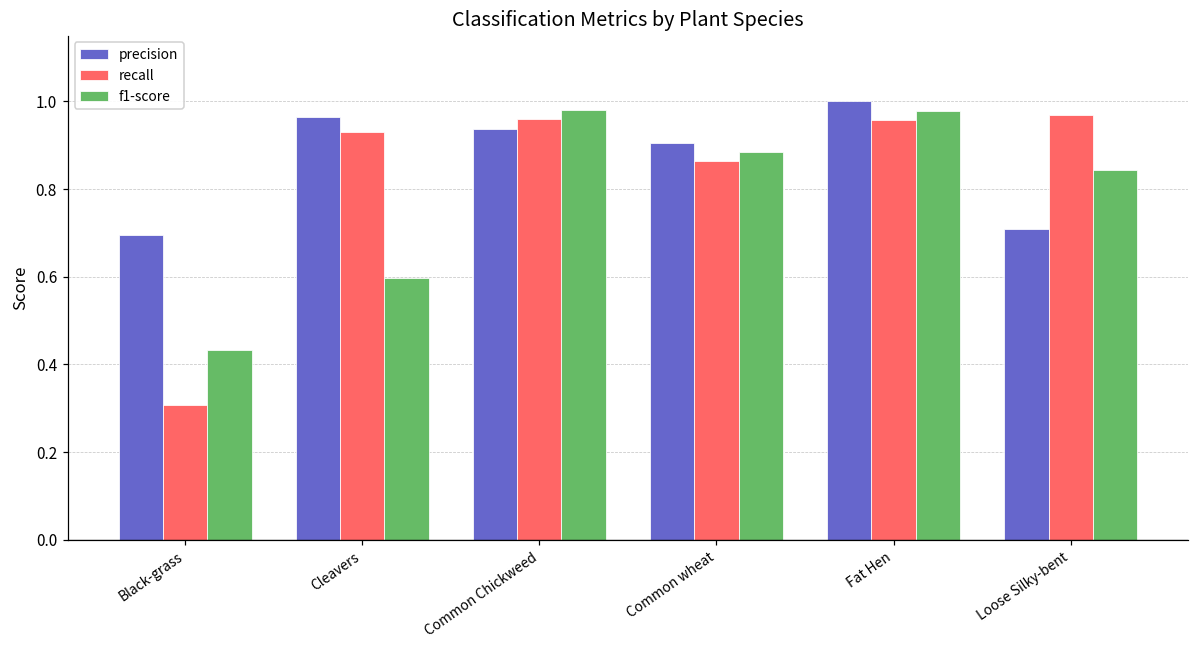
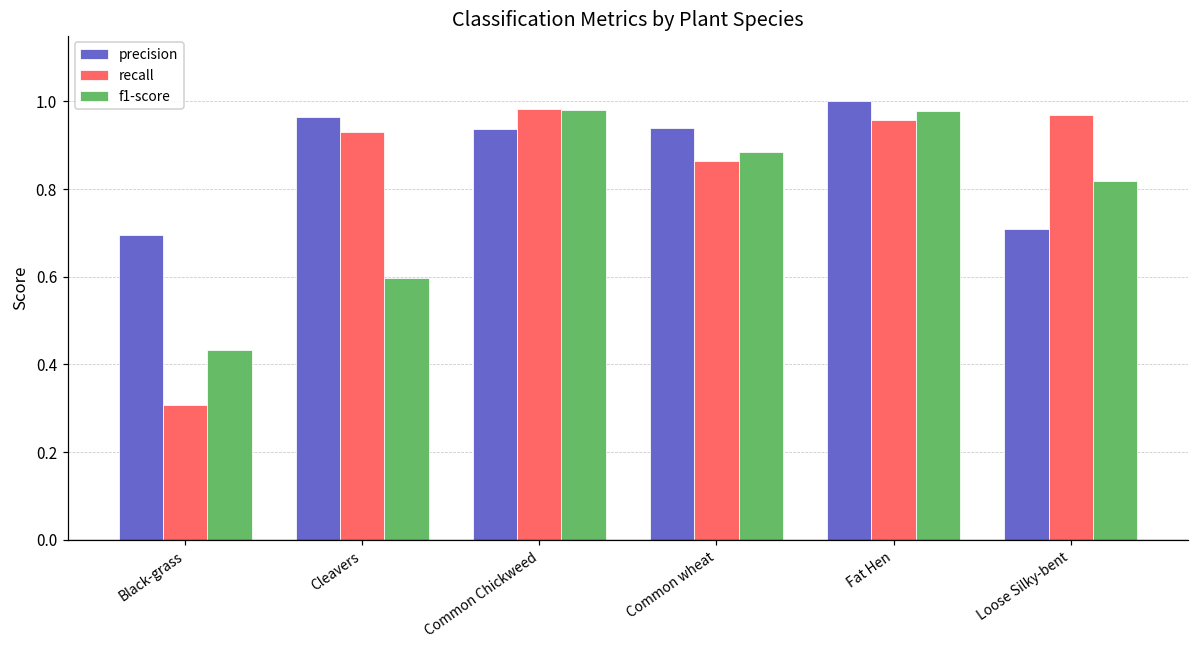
  {
    "precision": {
      "Black-grass": 0.70,
      "Cleavers": 0.96,
      "Common Chickweed": 0.94,
-     "Common wheat": 0.90,
+     "Common wheat": 0.94,
      "Fat Hen": 1.00,
      "Loose Silky-bent": 0.71
    },
    "recall": {
      "Black-grass": 0.31,
      "Cleavers": 0.93,
-     "Common Chickweed": 0.96,
+     "Common Chickweed": 0.98,
      "Common wheat": 0.86,
      "Fat Hen": 0.96,
      "Loose Silky-bent": 0.97
    },
    "f1-score": {
      "Black-grass": 0.43,
      "Cleavers": 0.60,
      "Common Chickweed": 0.98,
      "Common wheat": 0.88,
      "Fat Hen": 0.98,
-     "Loose Silky-bent": 0.84
+     "Loose Silky-bent": 0.82
    }
  }
